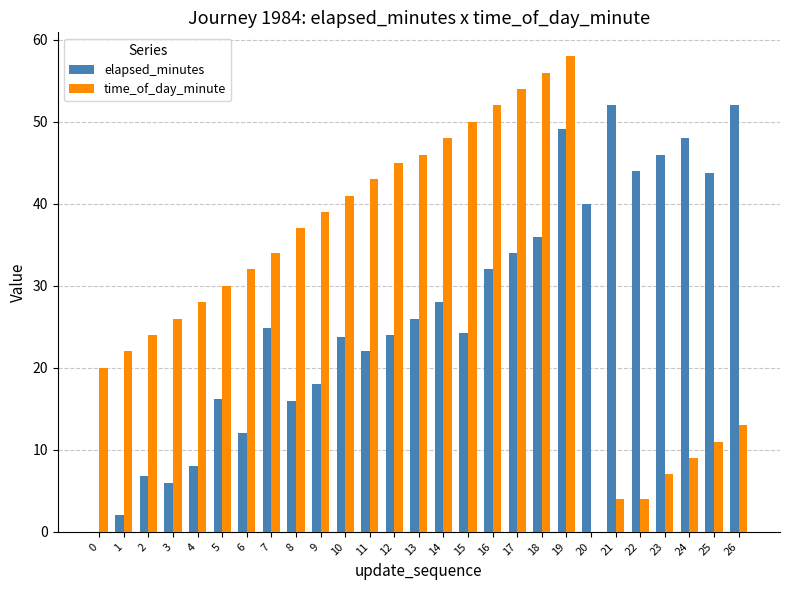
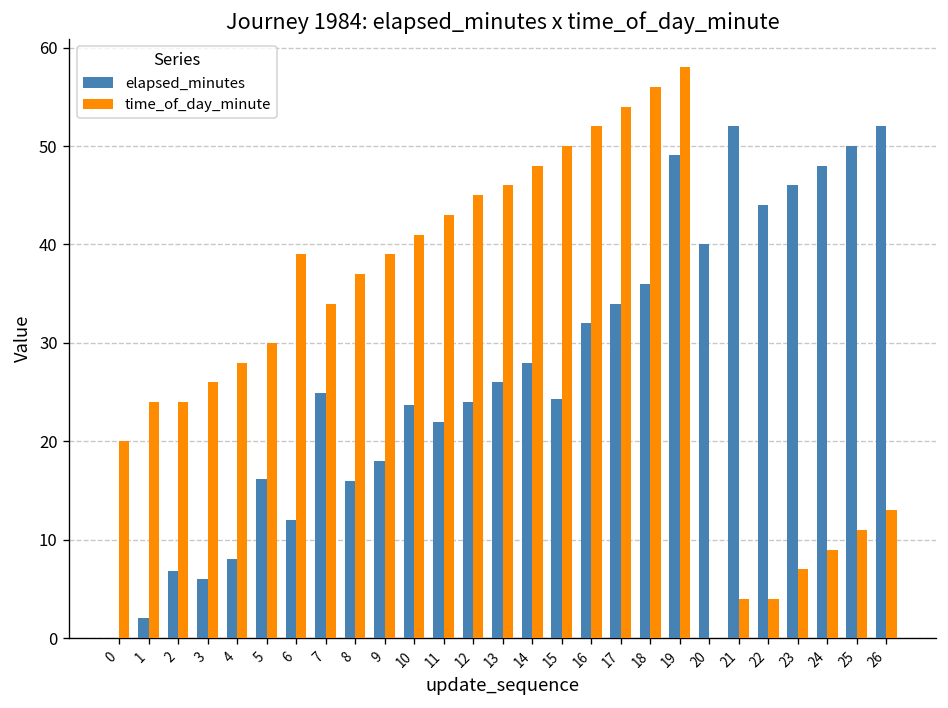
  {
    "elapsed_minutes": {
      "0": 0,
      "1": 2,
      "2": 7,
      "3": 6,
      "4": 8,
      "5": 16,
      "6": 12,
      "7": 25,
      "8": 16,
      "9": 18,
      "10": 24,
      "11": 22,
      "12": 24,
      "13": 26,
      "14": 28,
      "15": 24,
      "16": 32,
      "17": 34,
      "18": 36,
      "19": 49,
      "20": 40,
      "21": 52,
      "22": 44,
      "23": 46,
      "24": 48,
-     "25": 44,
+     "25": 50,
      "26": 52
    },
    "time_of_day_minute": {
      "0": 20,
-     "1": 22,
+     "1": 24,
      "2": 24,
      "3": 26,
      "4": 28,
      "5": 30,
-     "6": 32,
+     "6": 39,
      "7": 34,
      "8": 37,
      "9": 39,
      "10": 41,
      "11": 43,
      "12": 45,
      "13": 46,
      "14": 48,
      "15": 50,
      "16": 52,
      "17": 54,
      "18": 56,
      "19": 58,
      "20": 0,
      "21": 4,
      "22": 4,
      "23": 7,
      "24": 9,
      "25": 11,
      "26": 13
    }
  }
